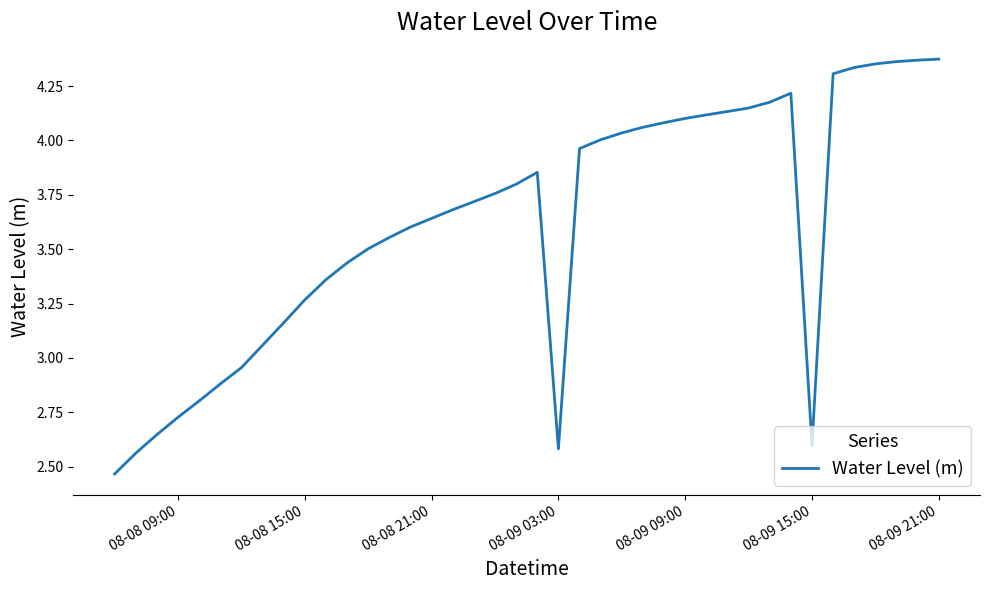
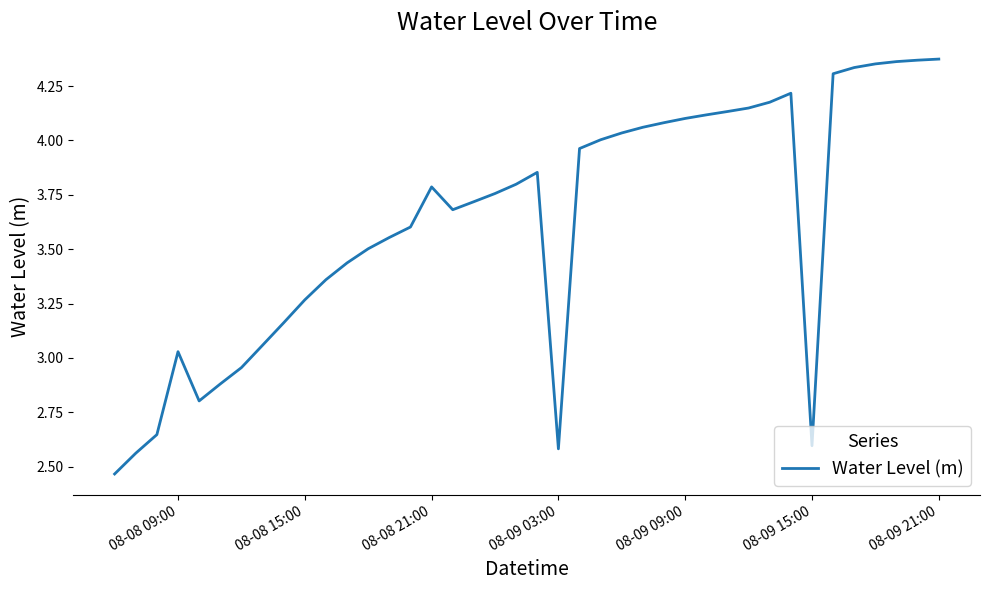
  {
-   "08-08 09:00": 2.73,
+   "08-08 09:00": 3.03,
    "08-08 15:00": 3.27,
-   "08-08 21:00": 3.64,
+   "08-08 21:00": 3.79,
    "08-09 03:00": 2.58,
    "08-09 09:00": 4.10,
    "08-09 21:00": 4.37
  }
